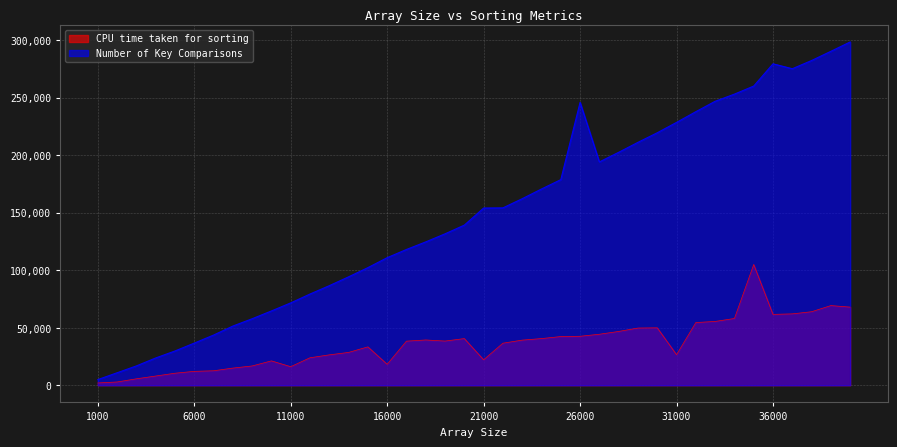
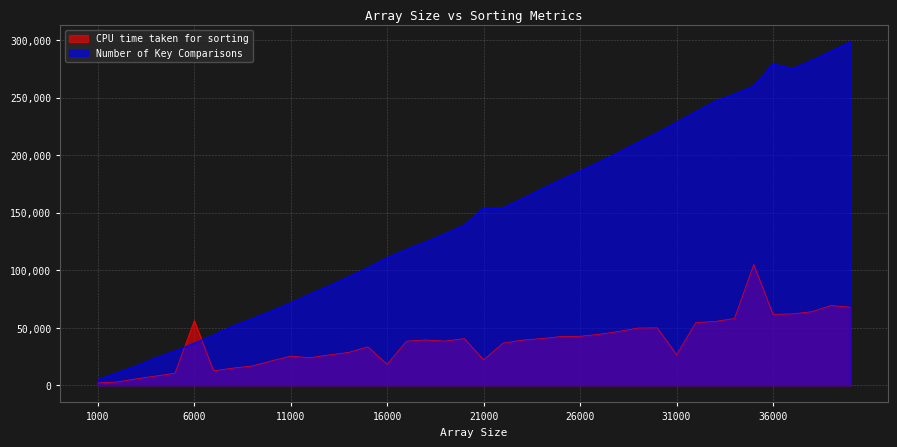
  {
    "CPU time taken for sorting": {
      "1000": "2,000",
-     "6000": "12,000",
-     "11000": "16,000",
+     "6000": "56,000",
+     "11000": "25,000",
      "16000": "18,000",
      "21000": "22,000",
      "26000": "43,000",
      "31000": "27,000",
      "36000": "62,000"
    },
    "Number of Key Comparisons": {
      "1000": "5,000",
      "6000": "37,000",
      "11000": "72,000",
      "16000": "111,000",
      "21000": "154,000",
-     "26000": "246,000",
+     "26000": "186,000",
      "31000": "229,000",
      "36000": "279,000"
    }
  }
